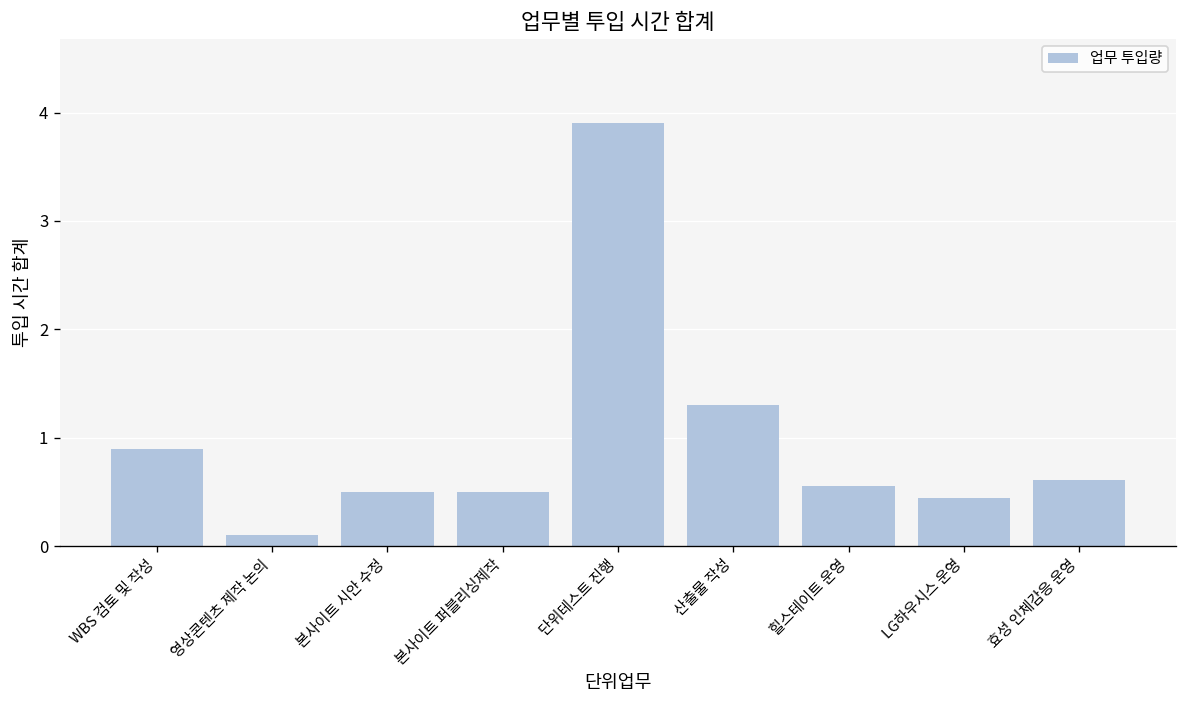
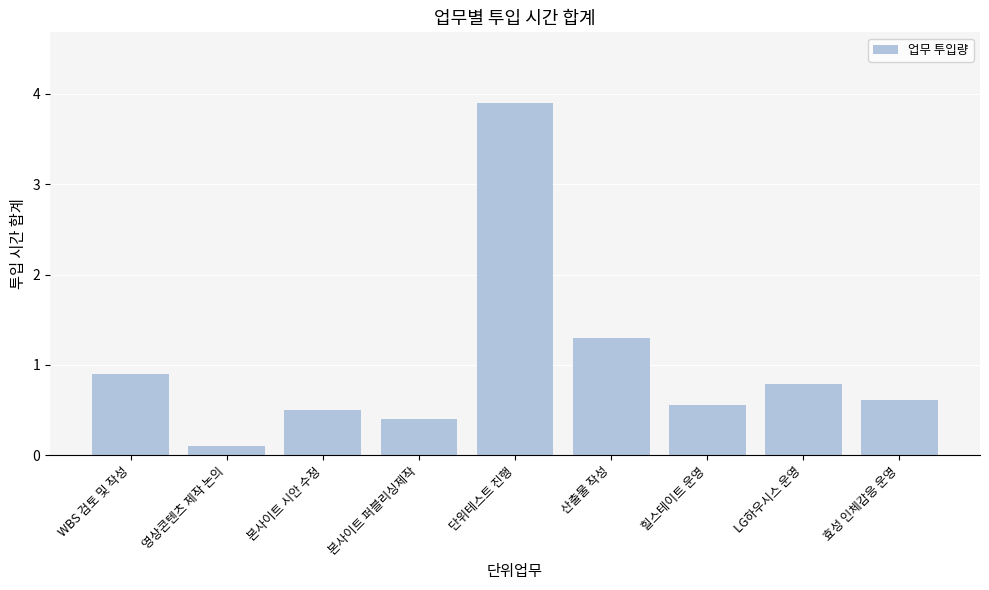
  {
    "WBS 검토 및 작성": 0.9,
    "영상콘텐츠 제작 논의": 0.1,
    "본사이트 시안 수정": 0.5,
-   "본사이트 퍼블리싱제작": 0.5,
+   "본사이트 퍼블리싱제작": 0.4,
    "단위테스트 진행": 3.9,
    "산출물 작성": 1.3,
    "힐스테이트 운영": 0.6,
-   "LG하우시스 운영": 0.4,
+   "LG하우시스 운영": 0.8,
    "효성 인체감응 운영": 0.6
  }
